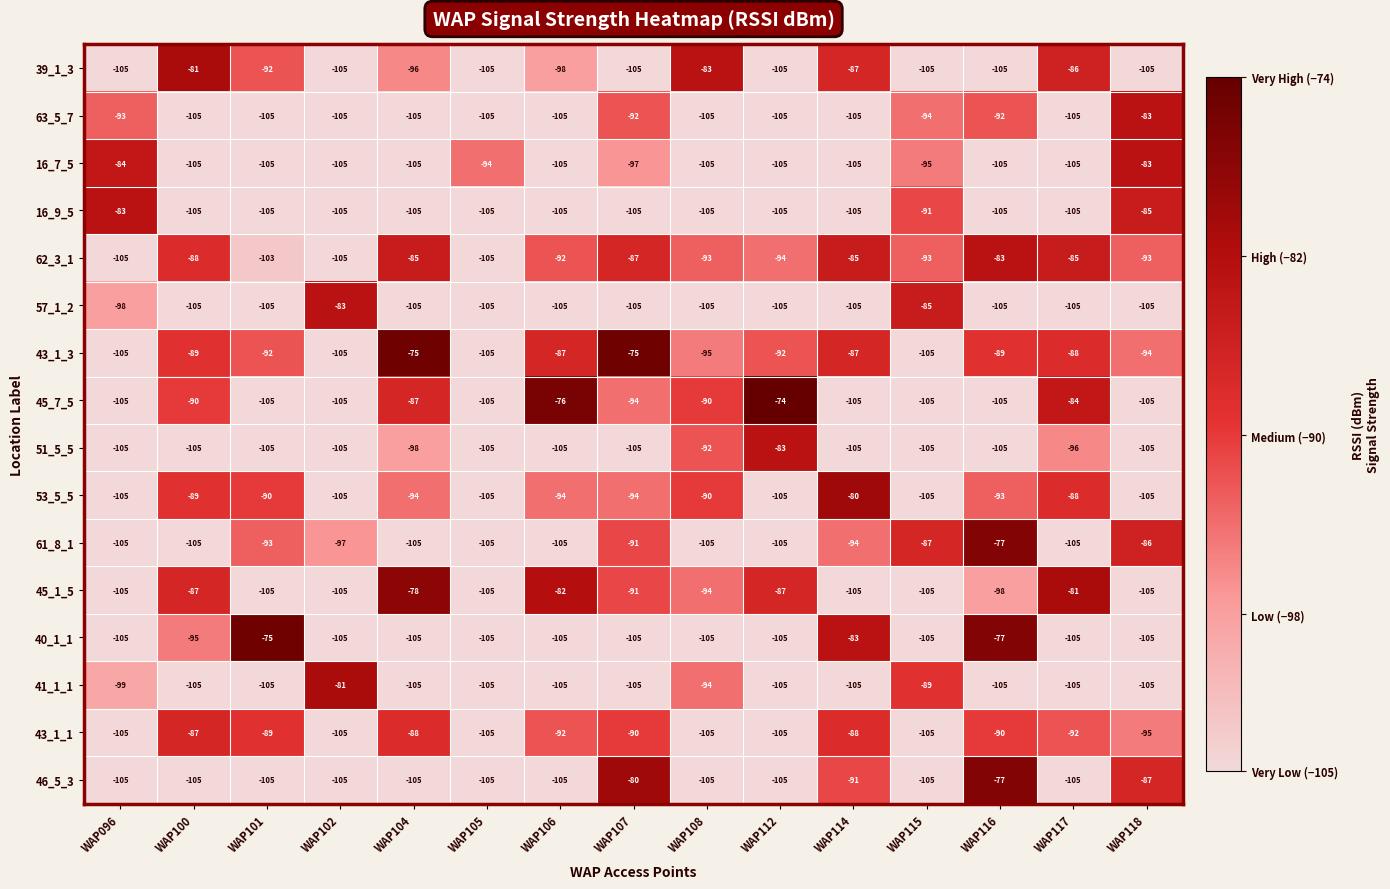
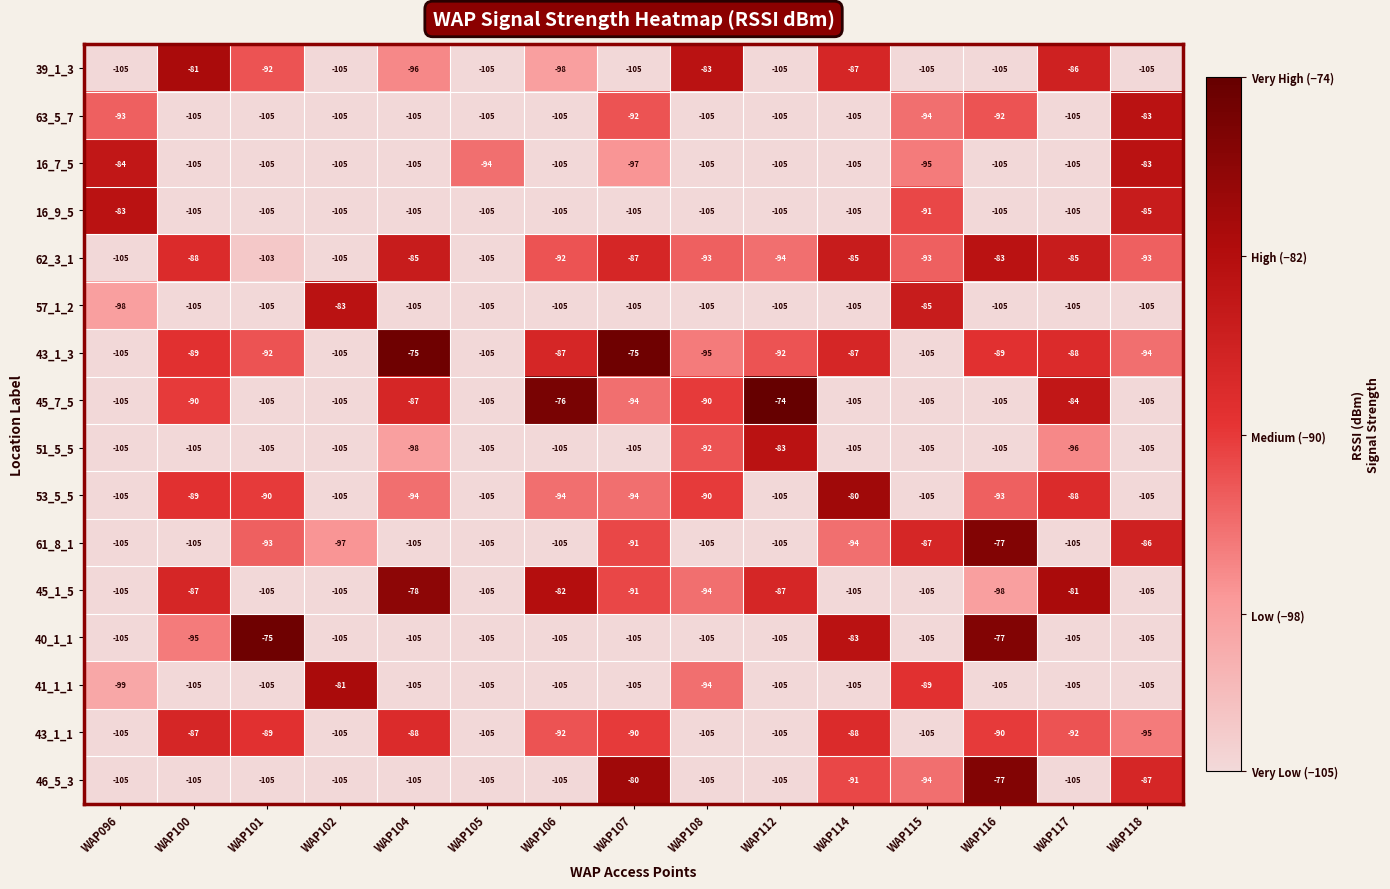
  {
    "46_5_3": {
      "WAP096": -105,
      "WAP100": -105,
      "WAP101": -105,
      "WAP102": -105,
      "WAP104": -105,
      "WAP105": -105,
      "WAP106": -105,
      "WAP107": -80,
      "WAP108": -105,
      "WAP112": -105,
      "WAP114": -91,
-     "WAP115": -105,
+     "WAP115": -94,
      "WAP116": -77,
      "WAP117": -105,
      "WAP118": -87
    }
  }
